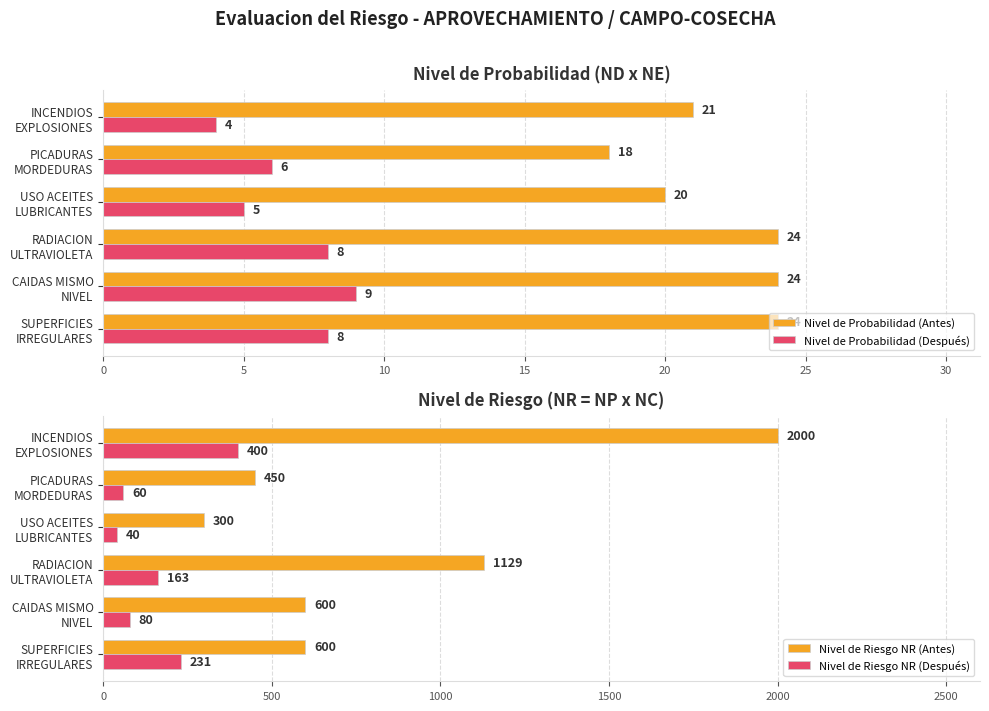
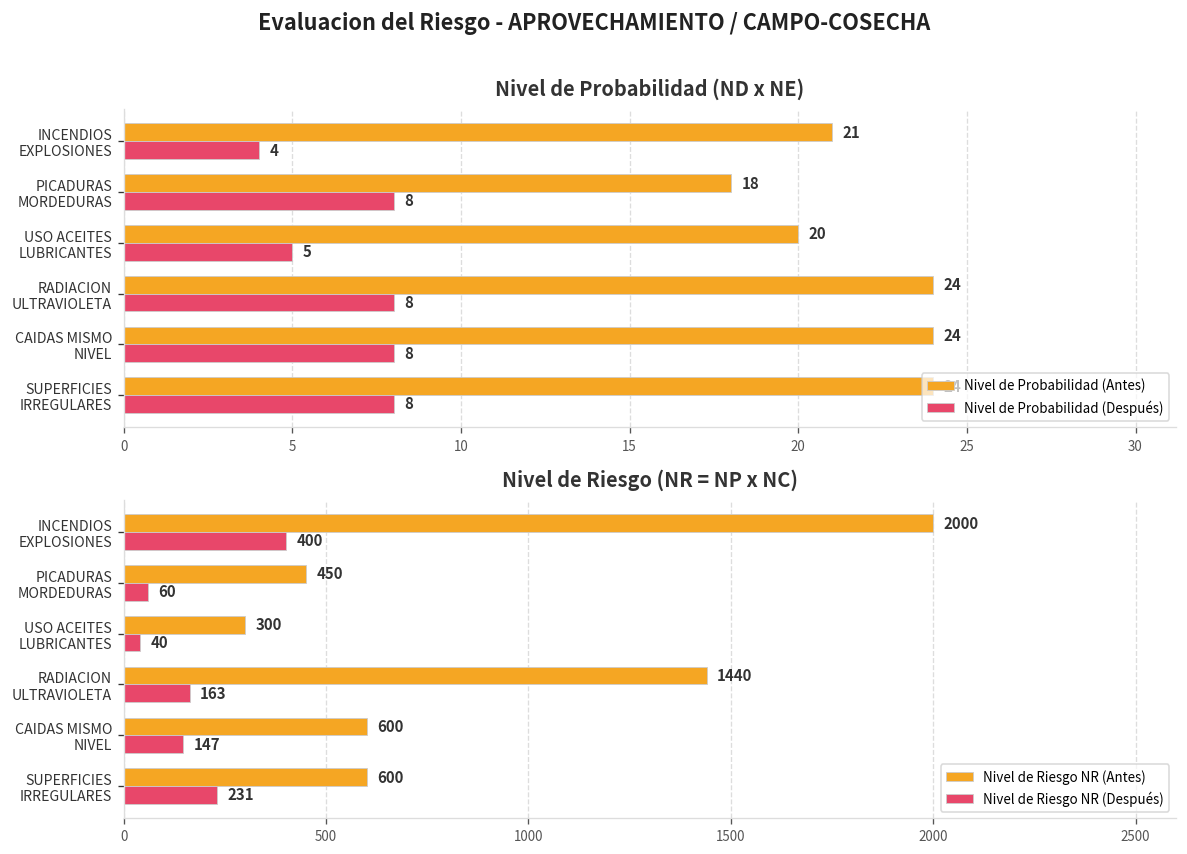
  {
    "Nivel de Probabilidad (ND x NE)": {
      "Nivel de Probabilidad (Antes)": {
        "INCENDIOS EXPLOSIONES": 21,
        "PICADURAS MORDEDURAS": 18,
        "USO ACEITES LUBRICANTES": 20,
        "RADIACION ULTRAVIOLETA": 24,
        "CAIDAS MISMO NIVEL": 24
      },
      "Nivel de Probabilidad (Después)": {
        "INCENDIOS EXPLOSIONES": 4,
-       "PICADURAS MORDEDURAS": 6,
+       "PICADURAS MORDEDURAS": 8,
        "USO ACEITES LUBRICANTES": 5,
        "RADIACION ULTRAVIOLETA": 8,
-       "CAIDAS MISMO NIVEL": 9,
+       "CAIDAS MISMO NIVEL": 8,
        "SUPERFICIES IRREGULARES": 8
      }
    },
    "Nivel de Riesgo (NR = NP x NC)": {
      "Nivel de Riesgo NR (Antes)": {
        "INCENDIOS EXPLOSIONES": 2000,
        "PICADURAS MORDEDURAS": 450,
        "USO ACEITES LUBRICANTES": 300,
-       "RADIACION ULTRAVIOLETA": 1129,
+       "RADIACION ULTRAVIOLETA": 1440,
        "CAIDAS MISMO NIVEL": 600,
        "SUPERFICIES IRREGULARES": 600
      },
      "Nivel de Riesgo NR (Después)": {
        "INCENDIOS EXPLOSIONES": 400,
        "PICADURAS MORDEDURAS": 60,
        "USO ACEITES LUBRICANTES": 40,
        "RADIACION ULTRAVIOLETA": 163,
-       "CAIDAS MISMO NIVEL": 80,
+       "CAIDAS MISMO NIVEL": 147,
        "SUPERFICIES IRREGULARES": 231
      }
    }
  }
